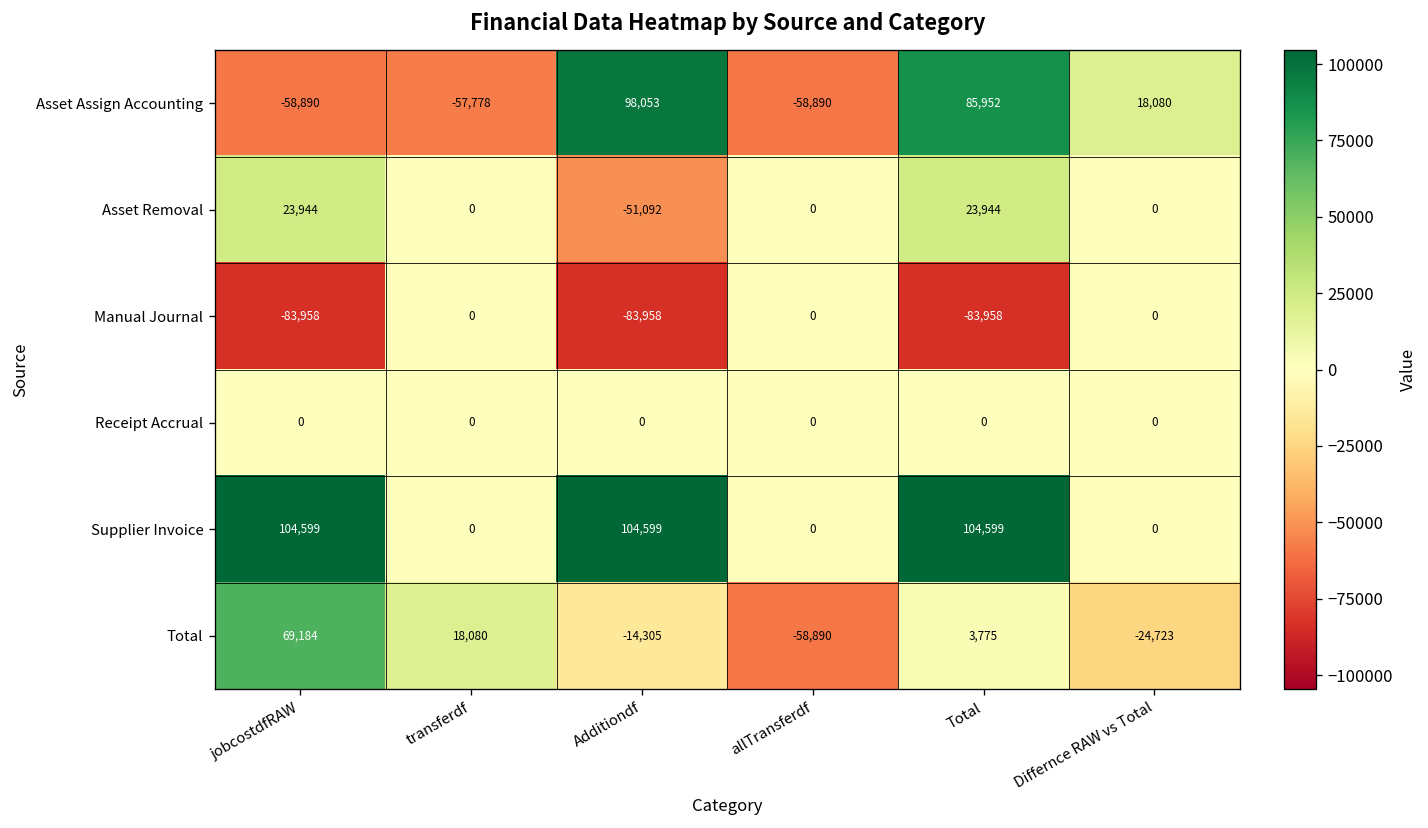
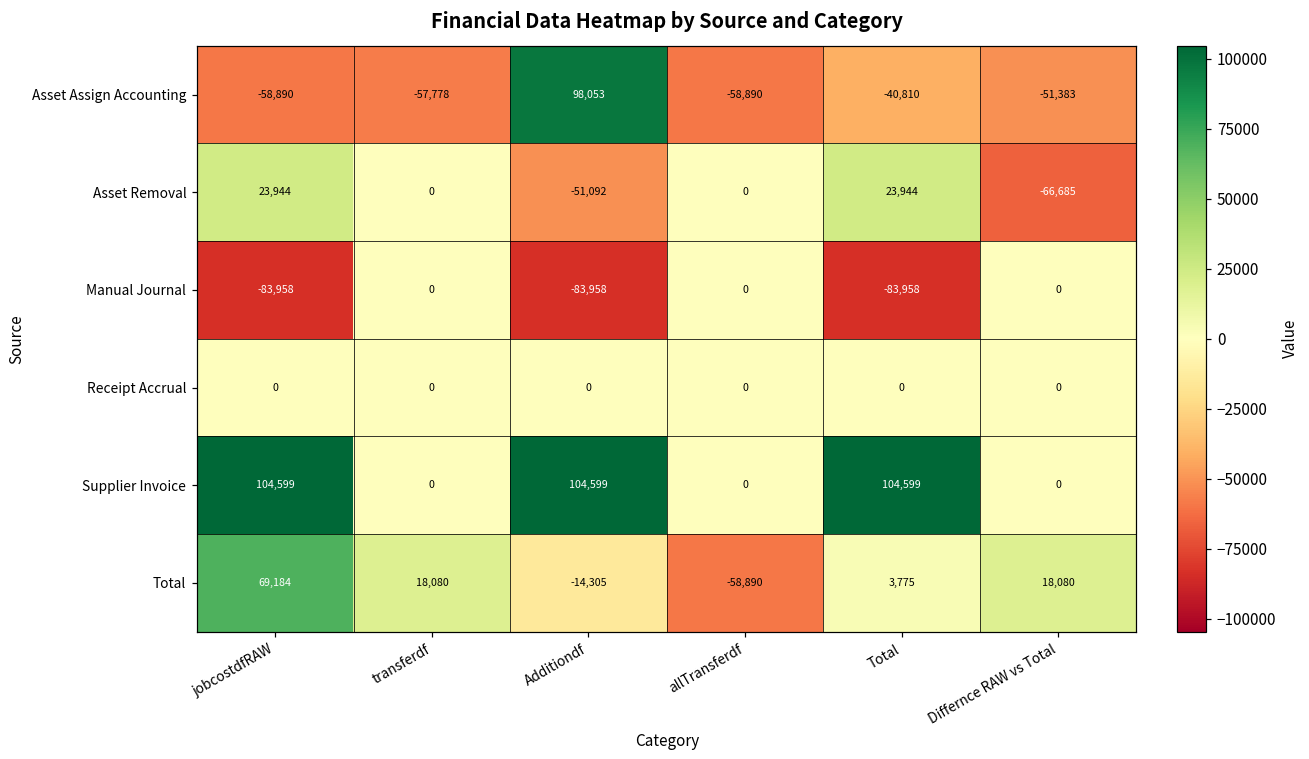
  {
    "Asset Assign Accounting": {
      "jobcostdfRAW": "-58,890",
      "transferdf": "-57,778",
      "Additiondf": "98,053",
      "allTransferdf": "-58,890",
-     "Total": "85,952",
-     "Differnce RAW vs Total": "18,080"
+     "Total": "-40,810",
+     "Differnce RAW vs Total": "-51,383"
    },
    "Asset Removal": {
      "jobcostdfRAW": "23,944",
      "transferdf": "0",
      "Additiondf": "-51,092",
      "allTransferdf": "0",
      "Total": "23,944",
-     "Differnce RAW vs Total": "0"
+     "Differnce RAW vs Total": "-66,685"
    },
    "Manual Journal": {
      "jobcostdfRAW": "-83,958",
      "transferdf": "0",
      "Additiondf": "-83,958",
      "allTransferdf": "0",
      "Total": "-83,958",
      "Differnce RAW vs Total": "0"
    },
    "Receipt Accrual": {
      "jobcostdfRAW": "0",
      "transferdf": "0",
      "Additiondf": "0",
      "allTransferdf": "0",
      "Total": "0",
      "Differnce RAW vs Total": "0"
    },
    "Supplier Invoice": {
      "jobcostdfRAW": "104,599",
      "transferdf": "0",
      "Additiondf": "104,599",
      "allTransferdf": "0",
      "Total": "104,599",
      "Differnce RAW vs Total": "0"
    },
    "Total": {
      "jobcostdfRAW": "69,184",
      "transferdf": "18,080",
      "Additiondf": "-14,305",
      "allTransferdf": "-58,890",
      "Total": "3,775",
-     "Differnce RAW vs Total": "-24,723"
+     "Differnce RAW vs Total": "18,080"
    }
  }
